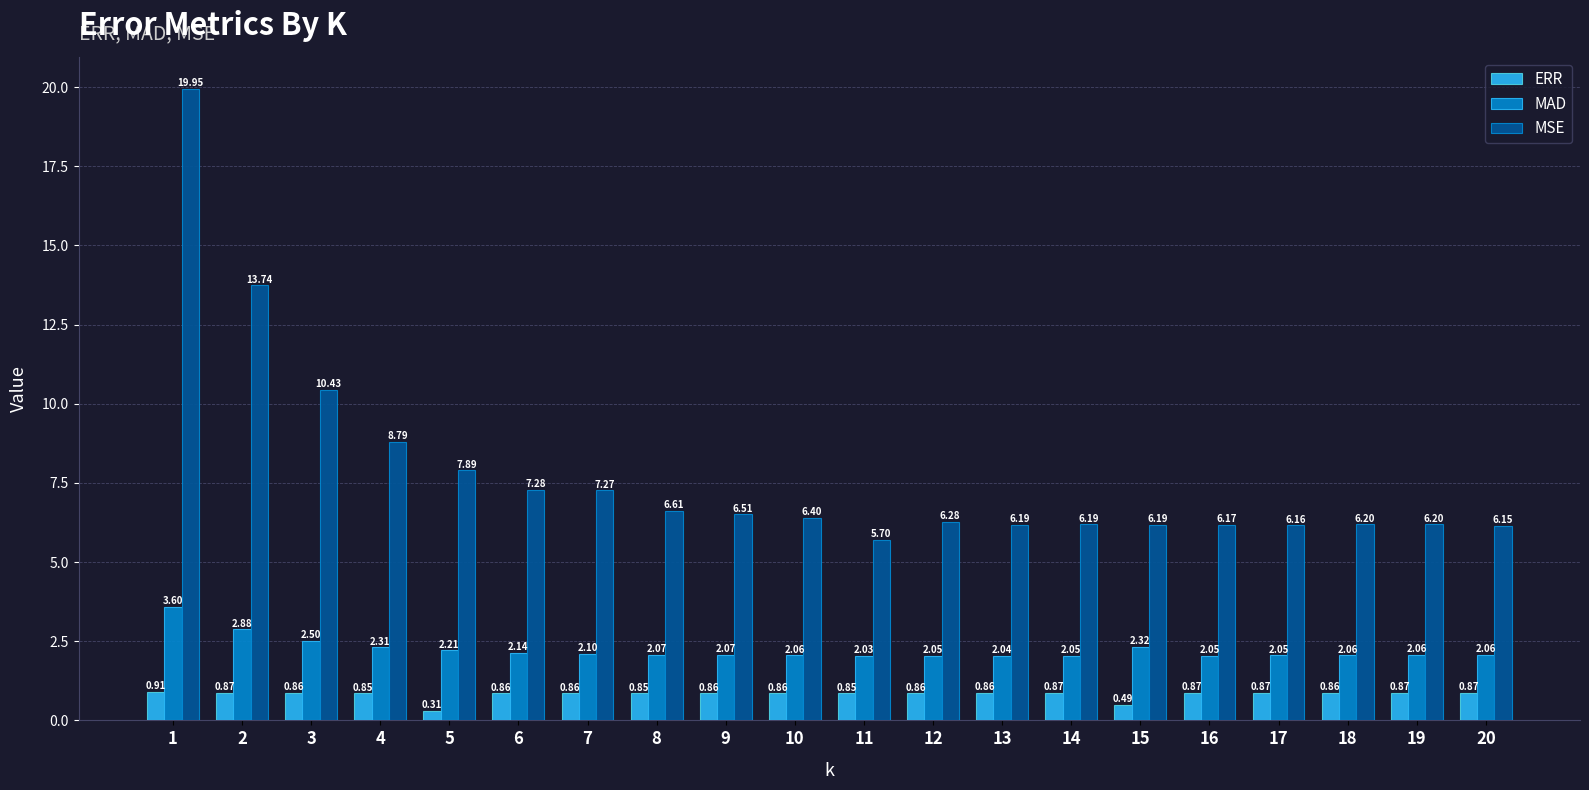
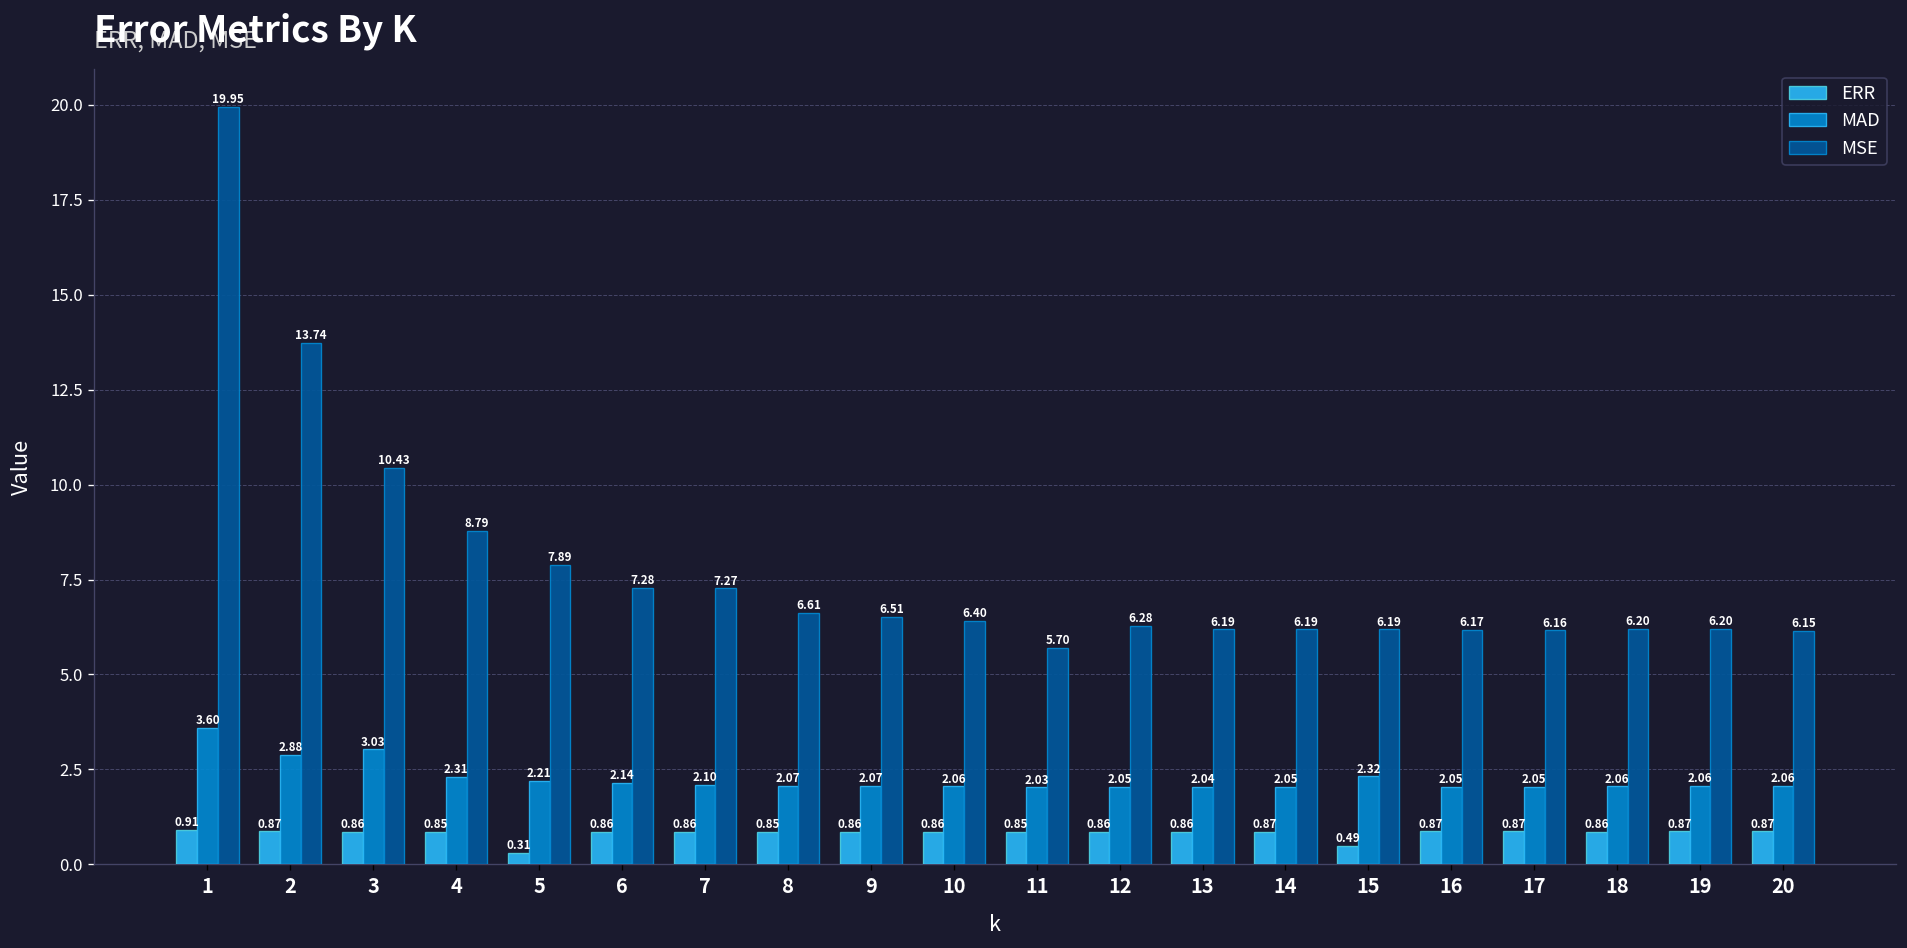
  {
    "ERR": {
      "1": 0.91,
      "2": 0.87,
      "3": 0.86,
      "4": 0.85,
      "5": 0.31,
      "6": 0.86,
      "7": 0.86,
      "8": 0.85,
      "9": 0.86,
      "10": 0.86,
      "11": 0.85,
      "12": 0.86,
      "13": 0.86,
      "14": 0.87,
      "15": 0.49,
      "16": 0.87,
      "17": 0.87,
      "18": 0.86,
      "19": 0.87,
      "20": 0.87
    },
    "MAD": {
      "1": 3.60,
      "2": 2.88,
-     "3": 2.50,
+     "3": 3.03,
      "4": 2.31,
      "5": 2.21,
      "6": 2.14,
      "7": 2.10,
      "8": 2.07,
      "9": 2.07,
      "10": 2.06,
      "11": 2.03,
      "12": 2.05,
      "13": 2.04,
      "14": 2.05,
      "15": 2.32,
      "16": 2.05,
      "17": 2.05,
      "18": 2.06,
      "19": 2.06,
      "20": 2.06
    },
    "MSE": {
      "1": 19.95,
      "2": 13.74,
      "3": 10.43,
      "4": 8.79,
      "5": 7.89,
      "6": 7.28,
      "7": 7.27,
      "8": 6.61,
      "9": 6.51,
      "10": 6.40,
      "11": 5.70,
      "12": 6.28,
      "13": 6.19,
      "14": 6.19,
      "15": 6.19,
      "16": 6.17,
      "17": 6.16,
      "18": 6.20,
      "19": 6.20,
      "20": 6.15
    }
  }
